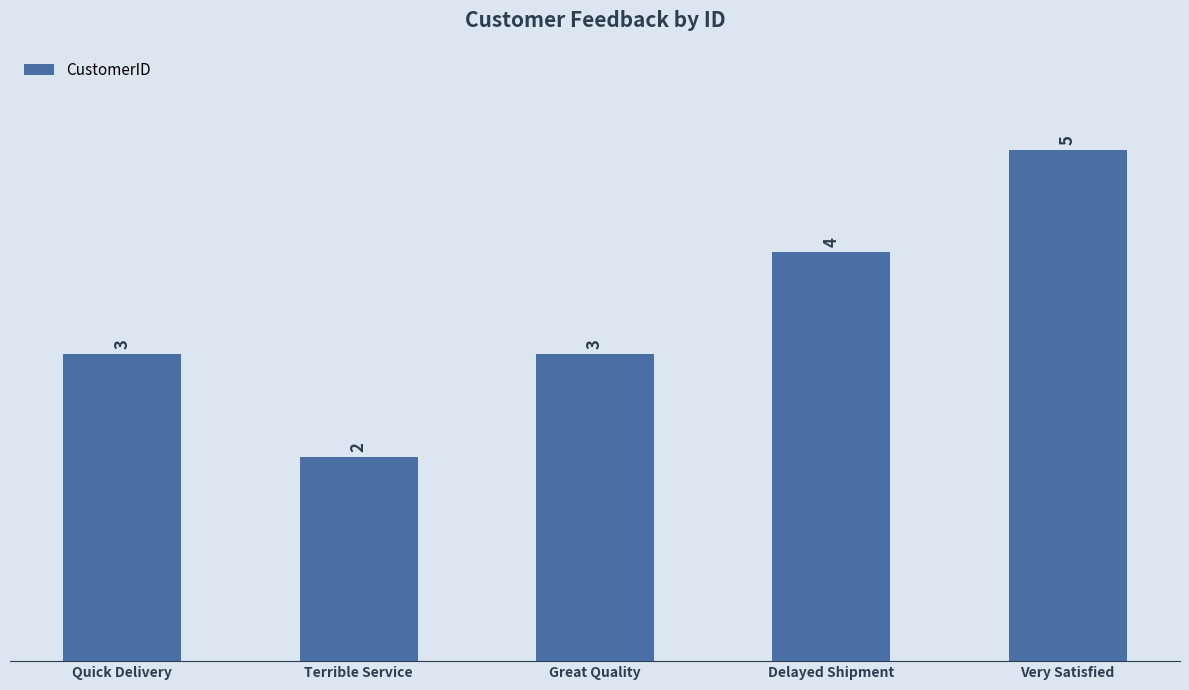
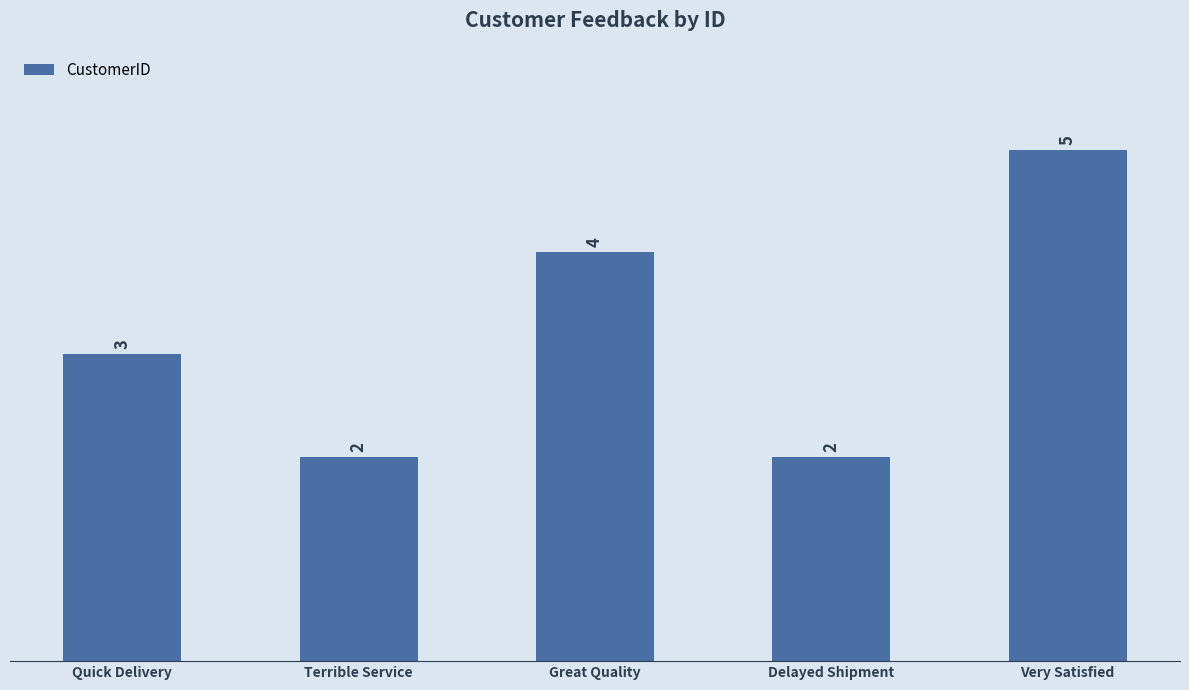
  {
    "Quick Delivery": 3,
    "Terrible Service": 2,
-   "Great Quality": 3,
-   "Delayed Shipment": 4,
+   "Great Quality": 4,
+   "Delayed Shipment": 2,
    "Very Satisfied": 5
  }
